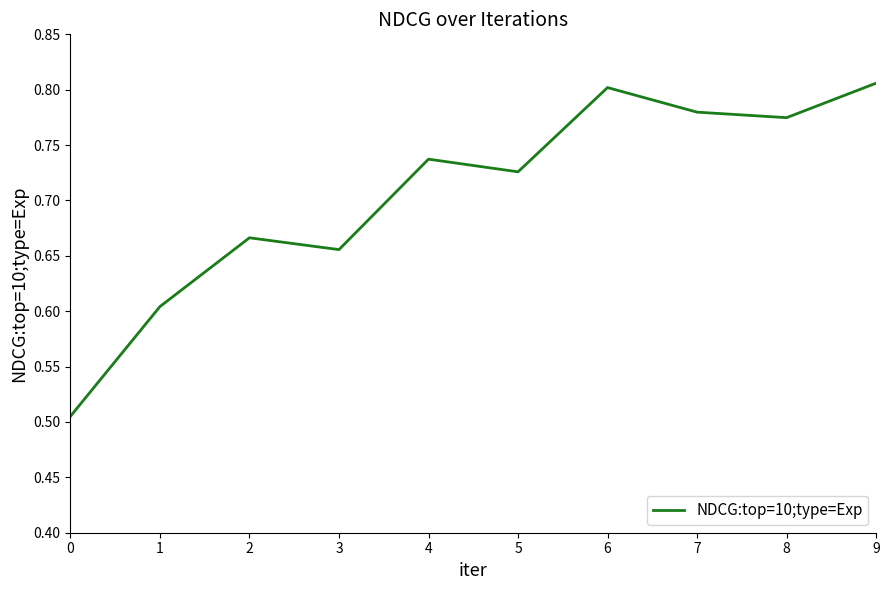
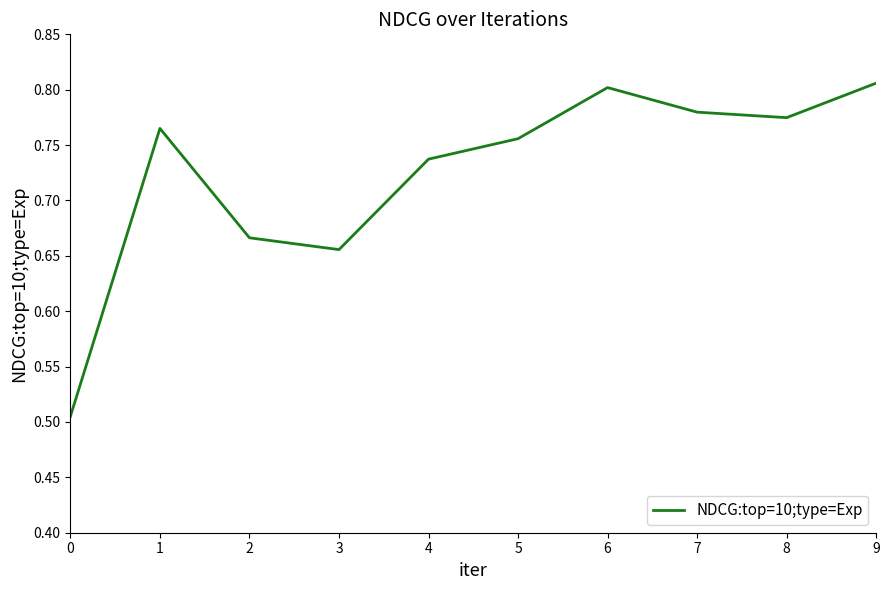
  {
    "0": 0.505,
-   "1": 0.604,
+   "1": 0.765,
    "2": 0.666,
    "3": 0.656,
    "4": 0.737,
-   "5": 0.726,
+   "5": 0.756,
    "6": 0.802,
    "7": 0.780,
    "8": 0.775,
    "9": 0.806
  }
